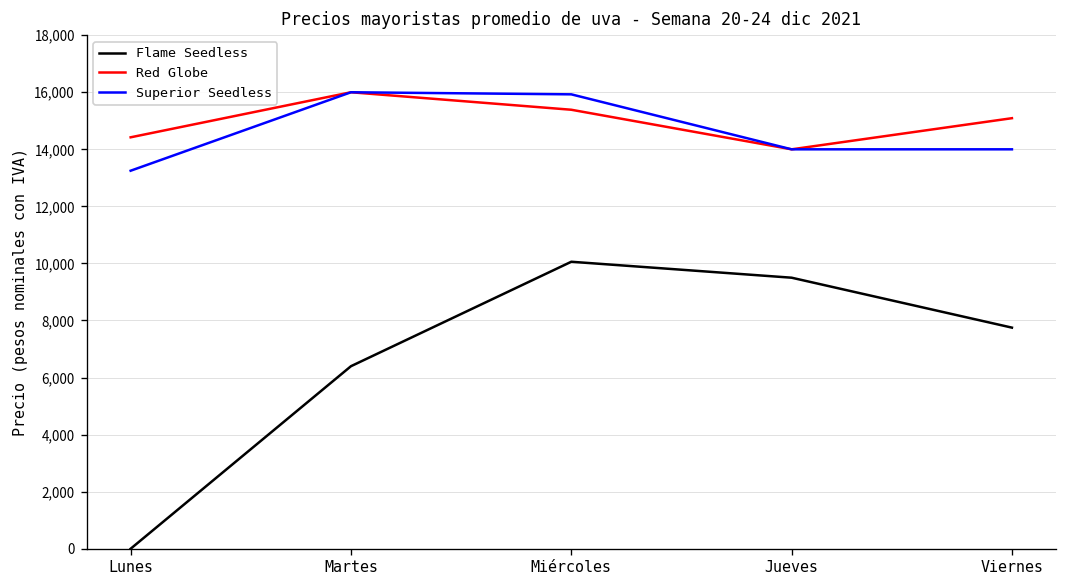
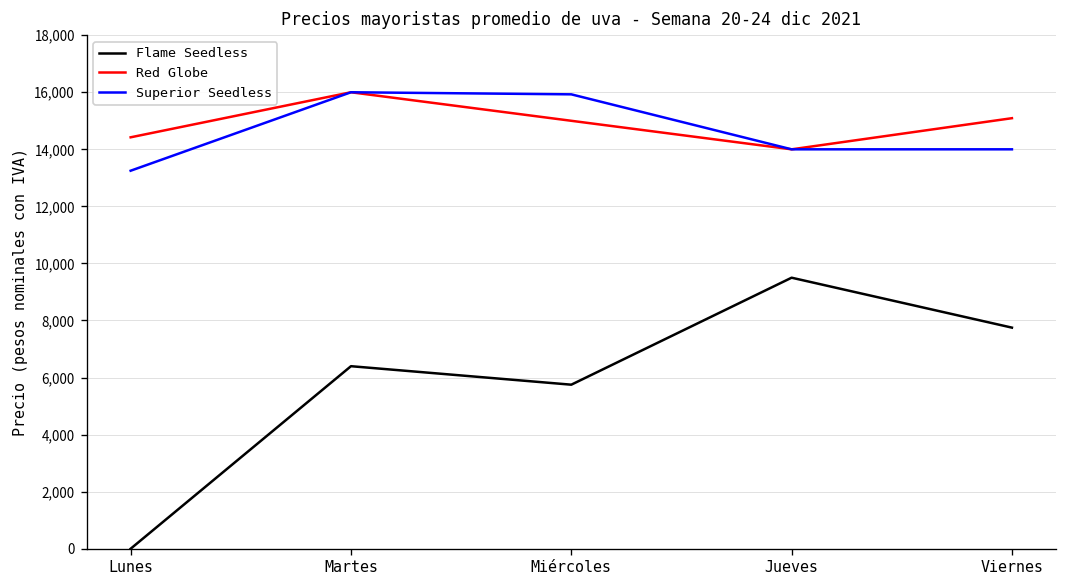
  {
    "Flame Seedless": {
      "Lunes": "0",
      "Martes": "6,400",
-     "Miércoles": "10,100",
+     "Miércoles": "5,800",
      "Jueves": "9,500",
      "Viernes": "7,800"
    },
    "Red Globe": {
      "Lunes": "14,400",
-     "Miércoles": "15,400",
+     "Miércoles": "15,000",
      "Viernes": "15,100"
    },
    "Superior Seedless": {
      "Lunes": "13,300",
      "Miércoles": "15,900",
      "Viernes": "14,000"
    }
  }
